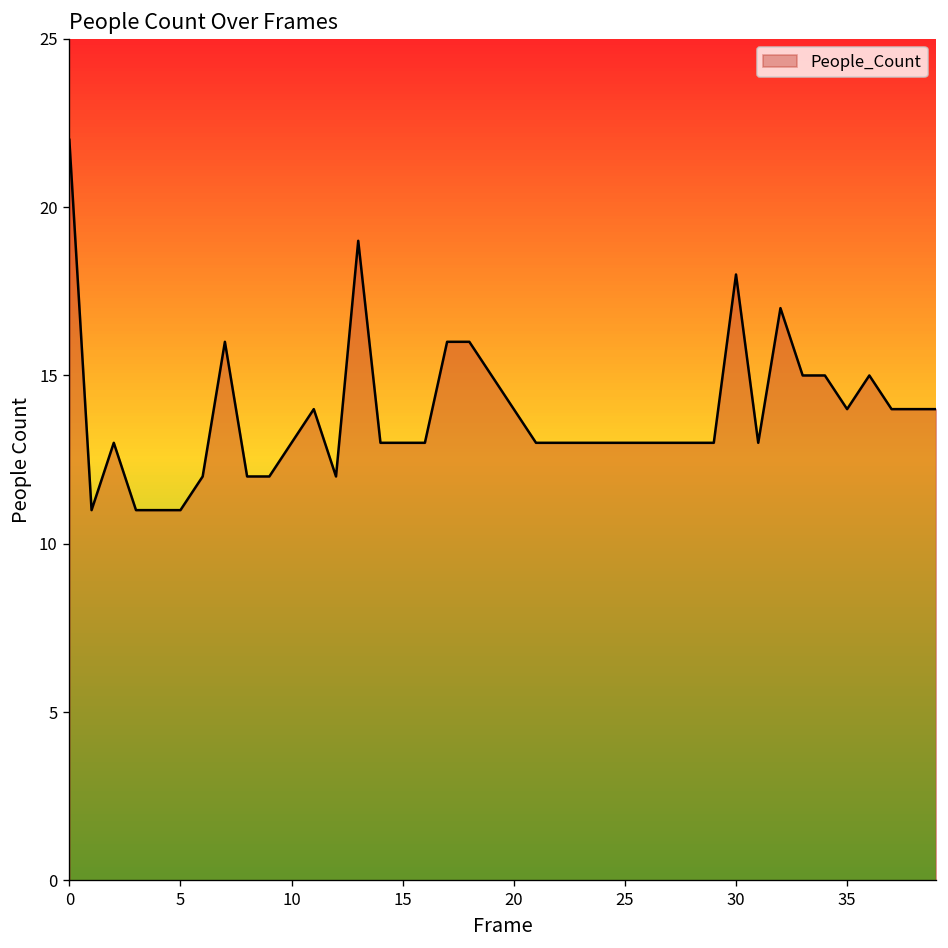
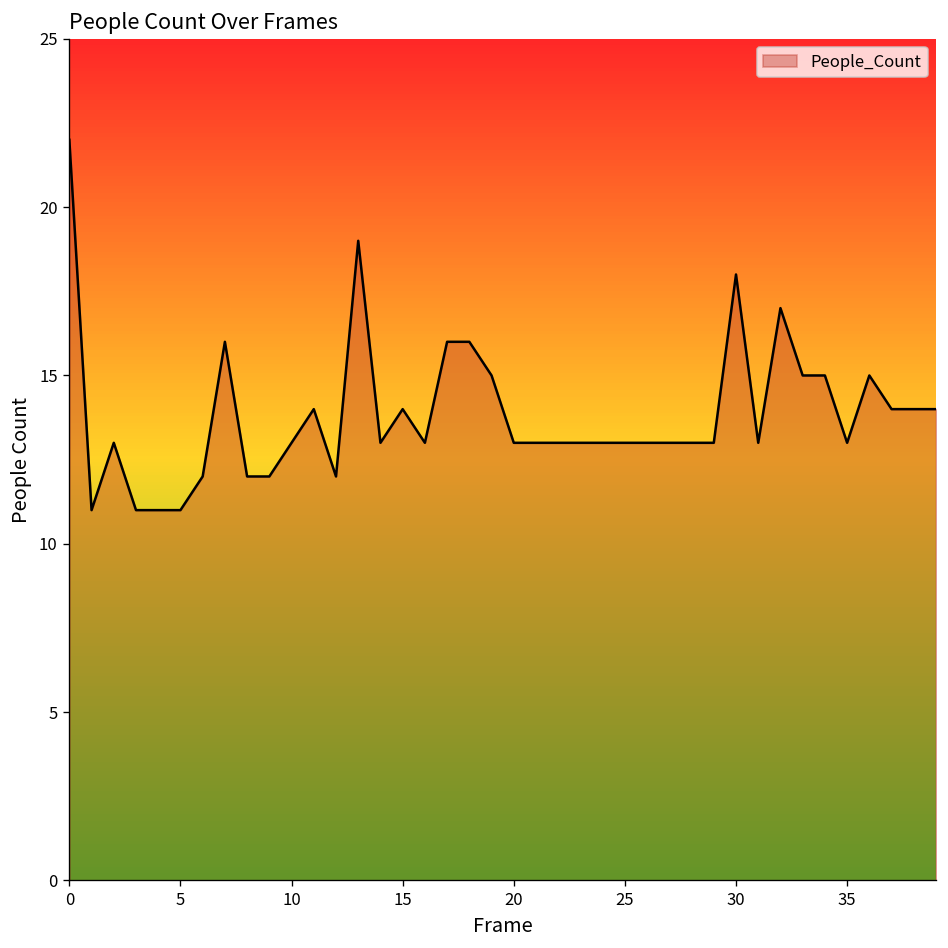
  {
    "0": 22,
    "5": 11,
    "10": 13,
-   "15": 13,
-   "20": 14,
+   "15": 14,
+   "20": 13,
    "25": 13,
    "30": 18,
-   "35": 14
+   "35": 13
  }
